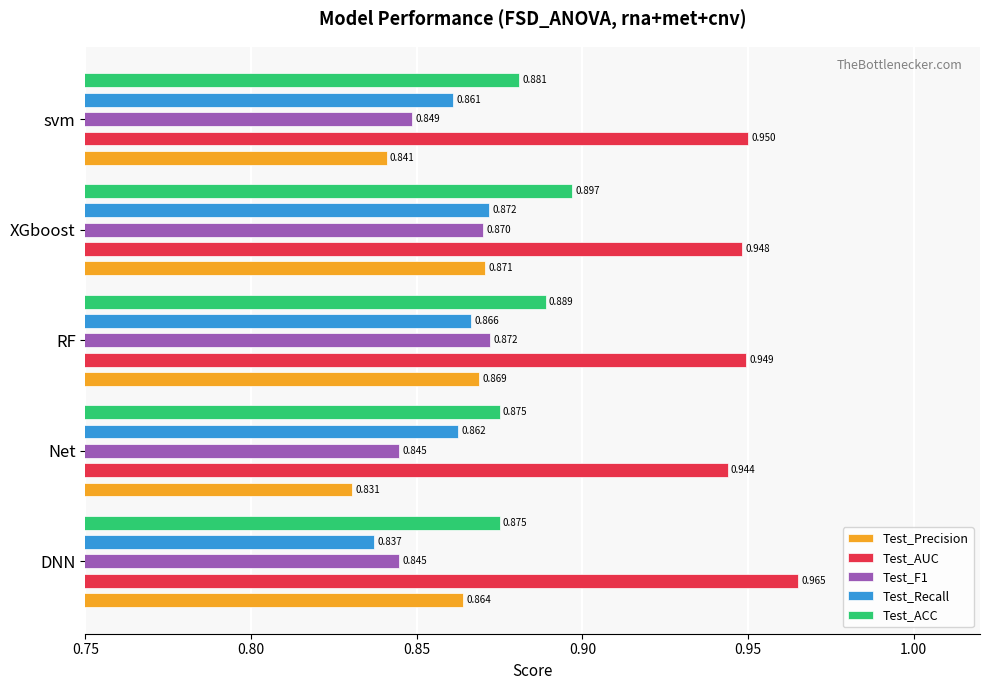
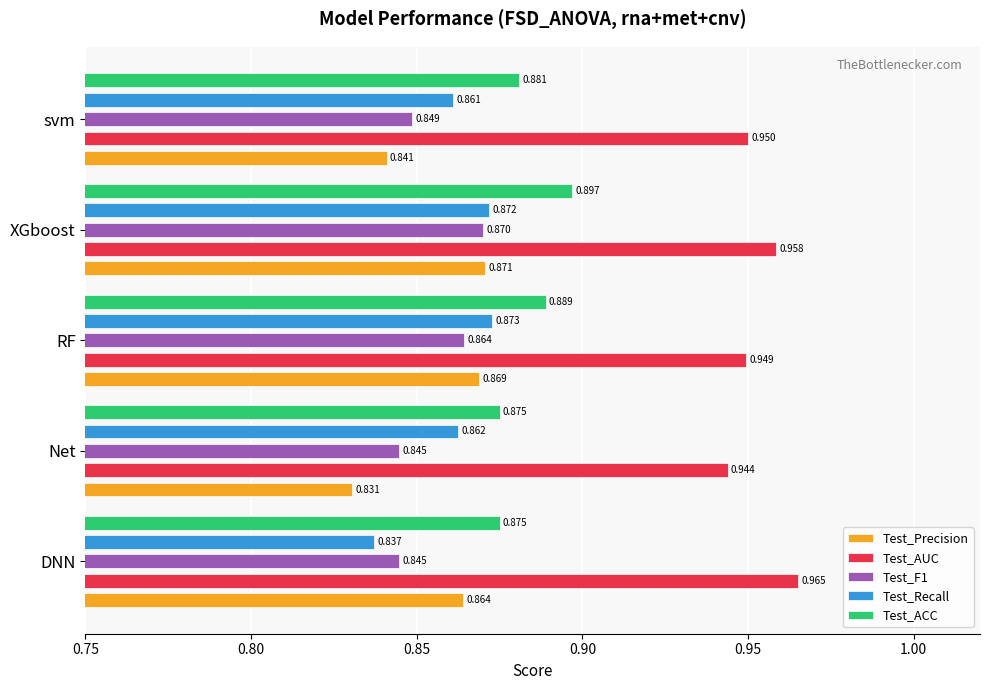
  {
    "Test_Precision": {
      "svm": 0.841,
      "XGboost": 0.871,
      "RF": 0.869,
      "Net": 0.831,
      "DNN": 0.864
    },
    "Test_AUC": {
      "svm": 0.950,
-     "XGboost": 0.948,
+     "XGboost": 0.958,
      "RF": 0.949,
      "Net": 0.944,
      "DNN": 0.965
    },
    "Test_F1": {
      "svm": 0.849,
      "XGboost": 0.870,
-     "RF": 0.872,
+     "RF": 0.864,
      "Net": 0.845,
      "DNN": 0.845
    },
    "Test_Recall": {
      "svm": 0.861,
      "XGboost": 0.872,
-     "RF": 0.866,
+     "RF": 0.873,
      "Net": 0.862,
      "DNN": 0.837
    },
    "Test_ACC": {
      "svm": 0.881,
      "XGboost": 0.897,
      "RF": 0.889,
      "Net": 0.875,
      "DNN": 0.875
    }
  }
